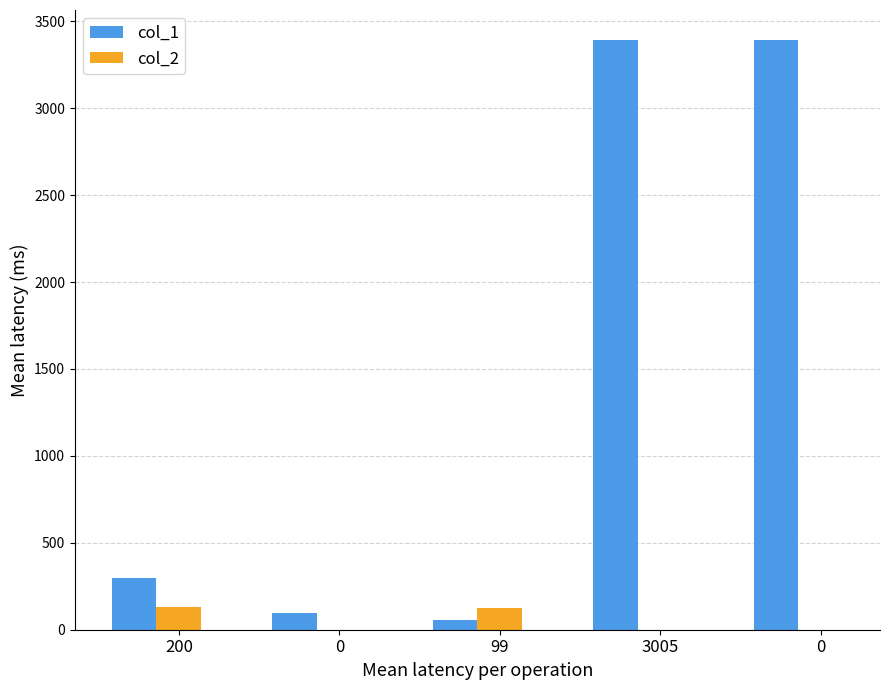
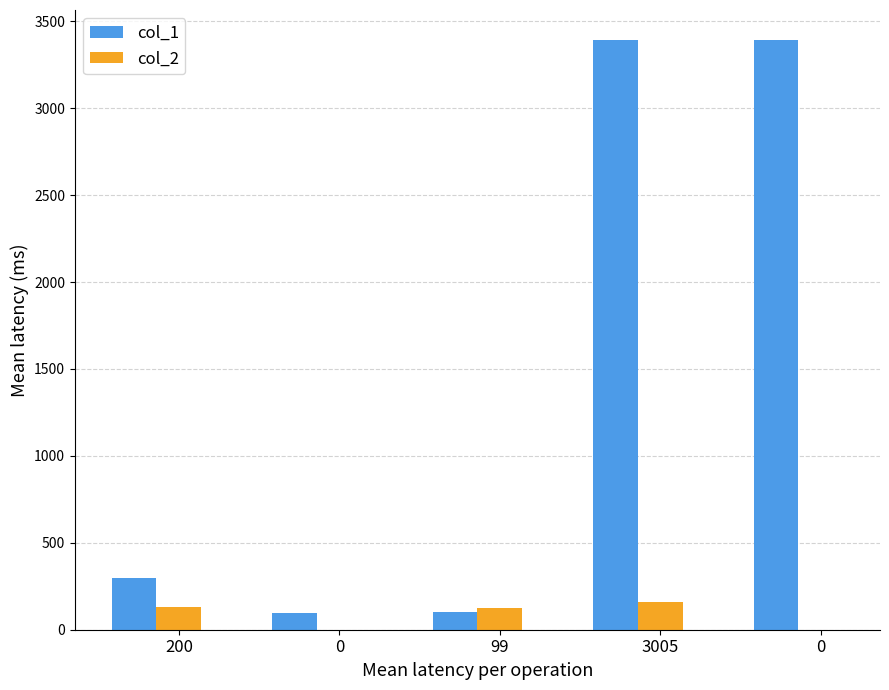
  {
    "col_1": {
      "200": 300,
-     "99": 50,
+     "99": 100,
      "3005": 3400
    },
    "col_2": {
      "200": 130,
      "99": 130,
-     "3005": 0
+     "3005": 160
    }
  }
